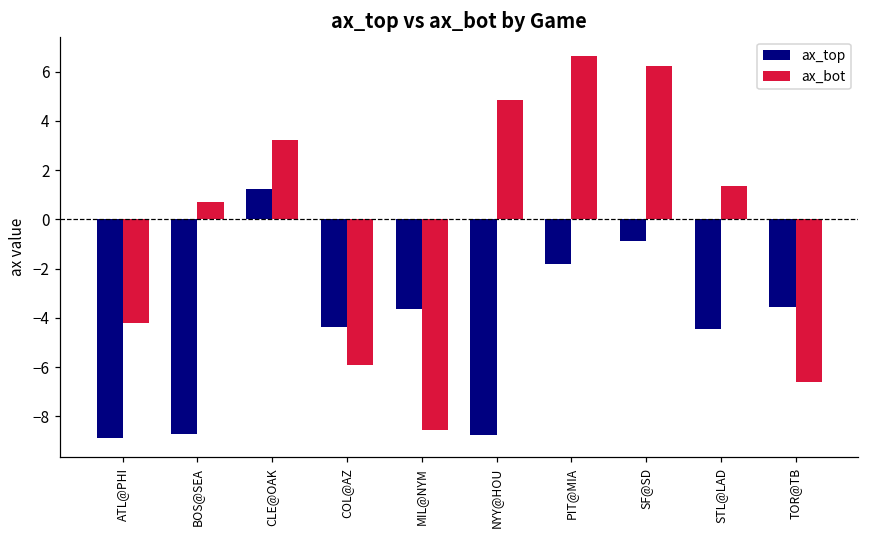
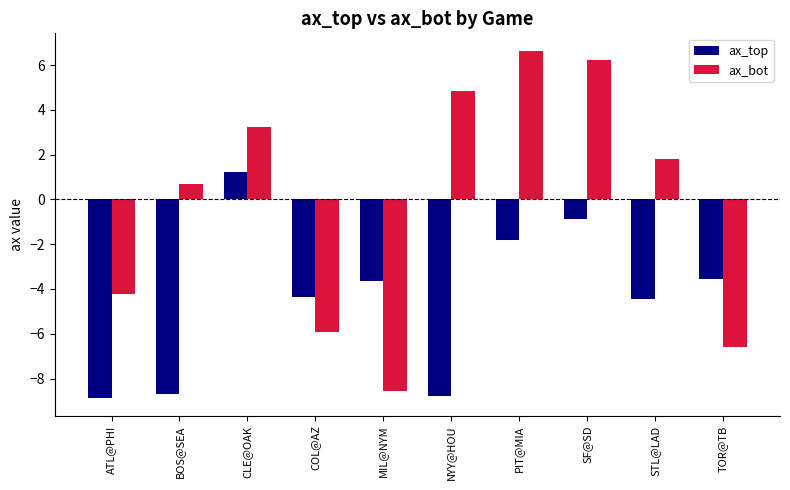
  {
    "ax_top": {
      "ATL@PHI": -8.9,
      "BOS@SEA": -8.7,
      "CLE@OAK": 1.2,
      "COL@AZ": -4.4,
      "MIL@NYM": -3.6,
      "NYY@HOU": -8.8,
      "PIT@MIA": -1.8,
      "SF@SD": -0.9,
      "STL@LAD": -4.4,
      "TOR@TB": -3.6
    },
    "ax_bot": {
      "ATL@PHI": -4.2,
      "BOS@SEA": 0.7,
      "CLE@OAK": 3.2,
      "COL@AZ": -5.9,
      "MIL@NYM": -8.5,
      "NYY@HOU": 4.8,
      "PIT@MIA": 6.6,
      "SF@SD": 6.2,
-     "STL@LAD": 1.4,
+     "STL@LAD": 1.8,
      "TOR@TB": -6.6
    }
  }
